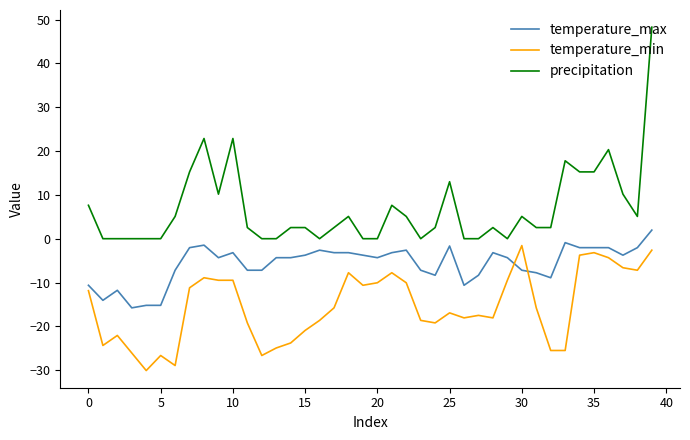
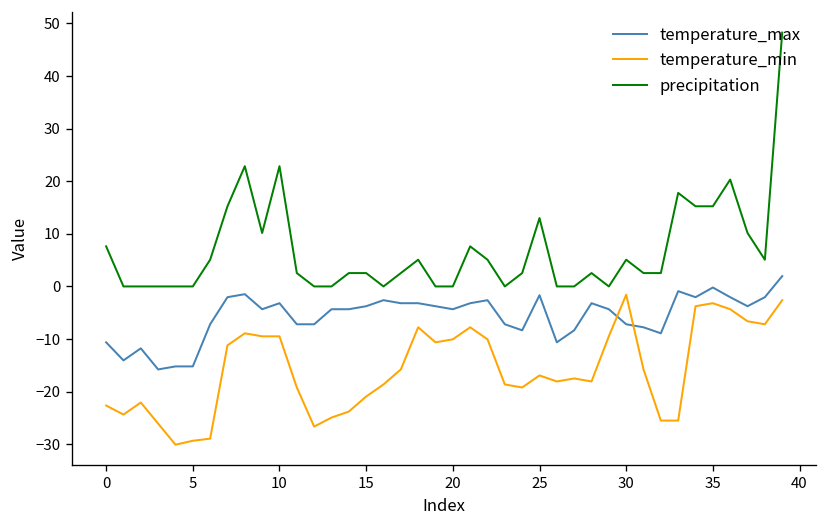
  {
    "temperature_max": {
      "0": -11,
      "5": -15,
      "10": -3,
      "15": -4,
      "20": -4,
      "25": -2,
      "30": -7,
-     "35": -2
+     "35": 0
    },
    "temperature_min": {
-     "0": -12,
-     "5": -27,
+     "0": -23,
+     "5": -29,
      "10": -9,
      "15": -21,
      "20": -10,
      "25": -17,
      "30": -2,
      "35": -3
    },
    "precipitation": {
      "0": 8,
      "5": 0,
      "10": 23,
      "15": 3,
      "20": 0,
      "25": 13,
      "30": 5,
      "35": 15
    }
  }
